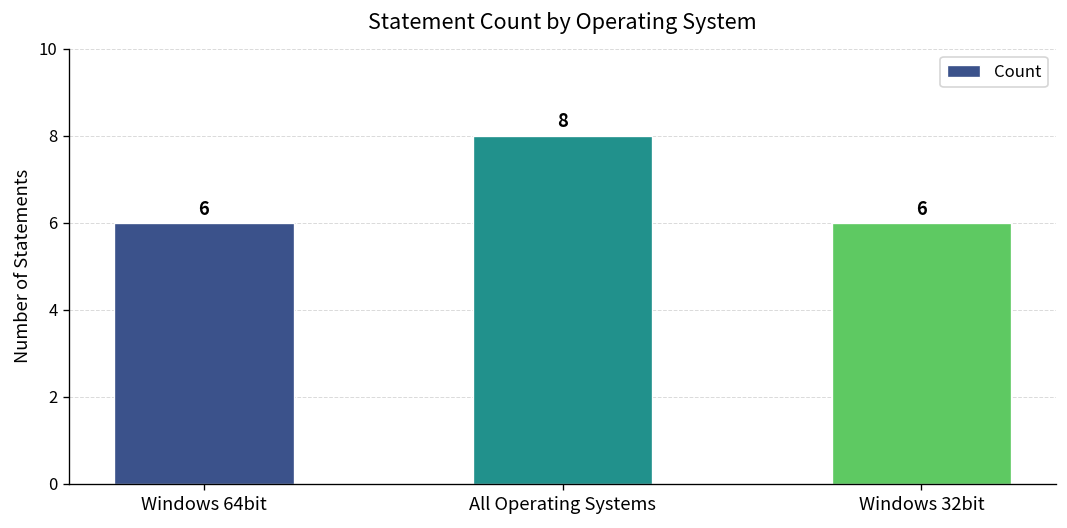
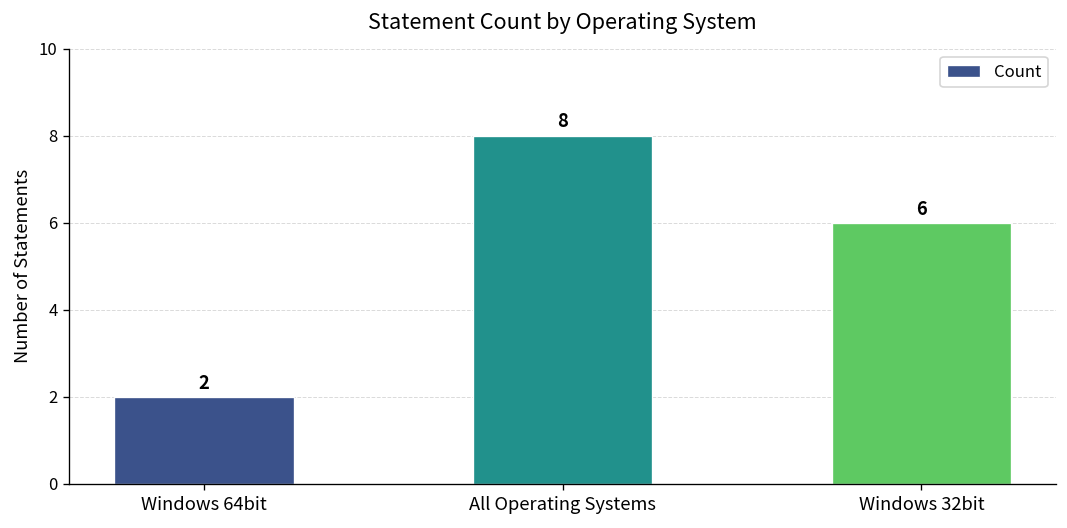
  {
-   "Windows 64bit": 6,
+   "Windows 64bit": 2,
    "All Operating Systems": 8,
    "Windows 32bit": 6
  }
